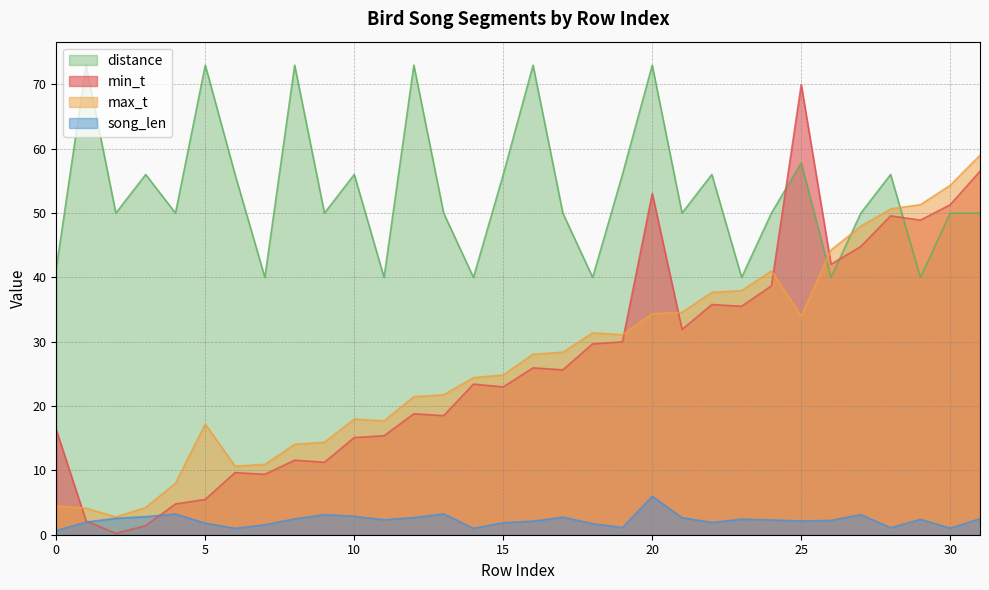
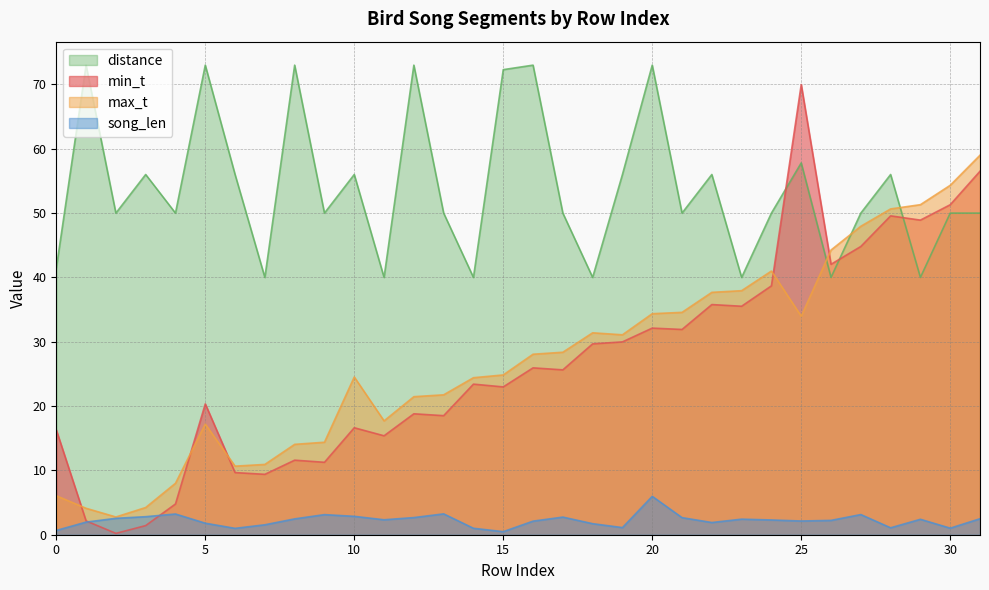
  {
    "distance": {
      "0": 41,
      "5": 73,
      "10": 56,
-     "15": 56,
+     "15": 72,
      "20": 73,
      "25": 58,
      "30": 50
    },
    "min_t": {
      "0": 16,
-     "5": 5,
-     "10": 15,
+     "5": 20,
+     "10": 17,
      "15": 23,
-     "20": 53,
+     "20": 32,
      "25": 70,
      "30": 51
    },
    "max_t": {
-     "0": 4,
+     "0": 6,
      "5": 17,
-     "10": 18,
+     "10": 25,
      "15": 25,
      "20": 34,
      "25": 34,
      "30": 54
    },
    "song_len": {
      "0": 1,
      "5": 2,
      "10": 3,
-     "15": 2,
+     "15": 0,
      "20": 6,
      "25": 2,
      "30": 1
    }
  }
